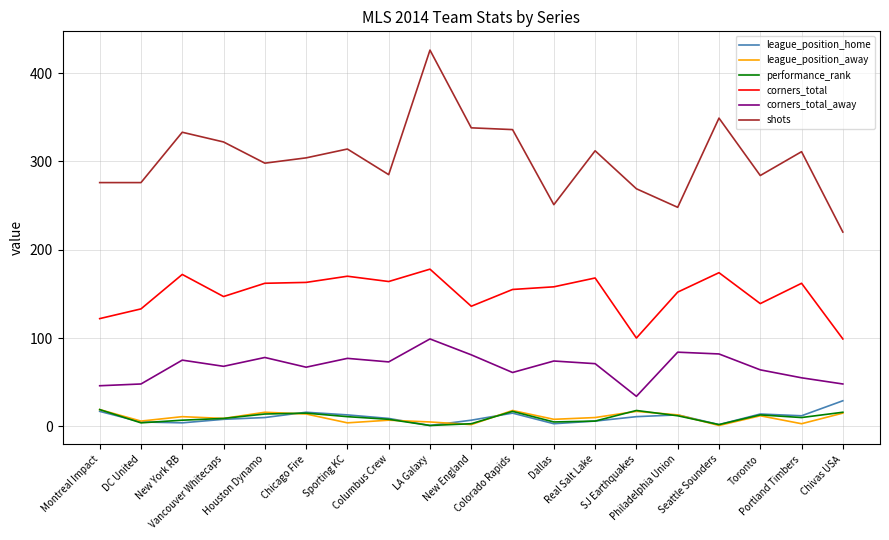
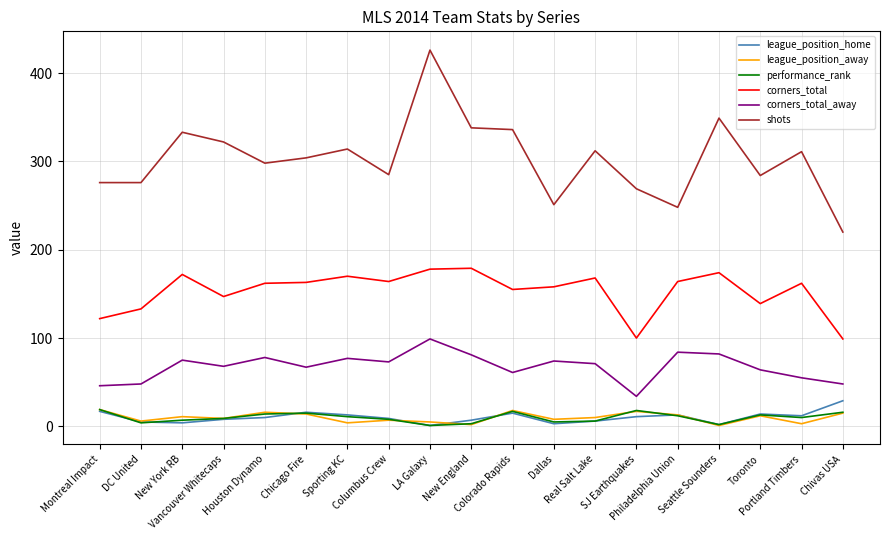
  {
    "league_position_home": {
      "New York RB": 0,
      "Houston Dynamo": 10,
      "New England": 10,
      "SJ Earthquakes": 10,
      "Chivas USA": 30
    },
    "league_position_away": {
      "New York RB": 10,
      "Sporting KC": 0,
      "LA Galaxy": 10,
      "Dallas": 10,
      "Real Salt Lake": 10,
      "Portland Timbers": 0
    },
    "performance_rank": {
      "New York RB": 10
    },
    "corners_total": {
      "Montreal Impact": 120,
      "DC United": 130,
      "New York RB": 170,
      "Vancouver Whitecaps": 150,
      "Houston Dynamo": 160,
      "Chicago Fire": 160,
      "Sporting KC": 170,
      "Columbus Crew": 160,
      "LA Galaxy": 180,
-     "New England": 140,
+     "New England": 180,
      "Colorado Rapids": 160,
      "Dallas": 160,
      "Real Salt Lake": 170,
      "SJ Earthquakes": 100,
-     "Philadelphia Union": 150,
+     "Philadelphia Union": 160,
      "Seattle Sounders": 170,
      "Toronto": 140,
      "Portland Timbers": 160,
      "Chivas USA": 100
    },
    "corners_total_away": {
      "Montreal Impact": 50,
      "DC United": 50,
      "New York RB": 80,
      "Vancouver Whitecaps": 70,
      "Houston Dynamo": 80,
      "Chicago Fire": 70,
      "Sporting KC": 80,
      "Columbus Crew": 70,
      "LA Galaxy": 100,
      "New England": 80,
      "Colorado Rapids": 60,
      "Dallas": 70,
      "Real Salt Lake": 70,
      "SJ Earthquakes": 30,
      "Philadelphia Union": 80,
      "Seattle Sounders": 80,
      "Toronto": 60,
      "Portland Timbers": 60,
      "Chivas USA": 50
    },
    "shots": {
      "Montreal Impact": 280,
      "DC United": 280,
      "New York RB": 330,
      "Vancouver Whitecaps": 320,
      "Houston Dynamo": 300,
      "Chicago Fire": 300,
      "Sporting KC": 310,
      "Columbus Crew": 290,
      "LA Galaxy": 430,
      "New England": 340,
      "Colorado Rapids": 340,
      "Dallas": 250,
      "Real Salt Lake": 310,
      "SJ Earthquakes": 270,
      "Philadelphia Union": 250,
      "Seattle Sounders": 350,
      "Toronto": 280,
      "Portland Timbers": 310,
      "Chivas USA": 220
    }
  }
